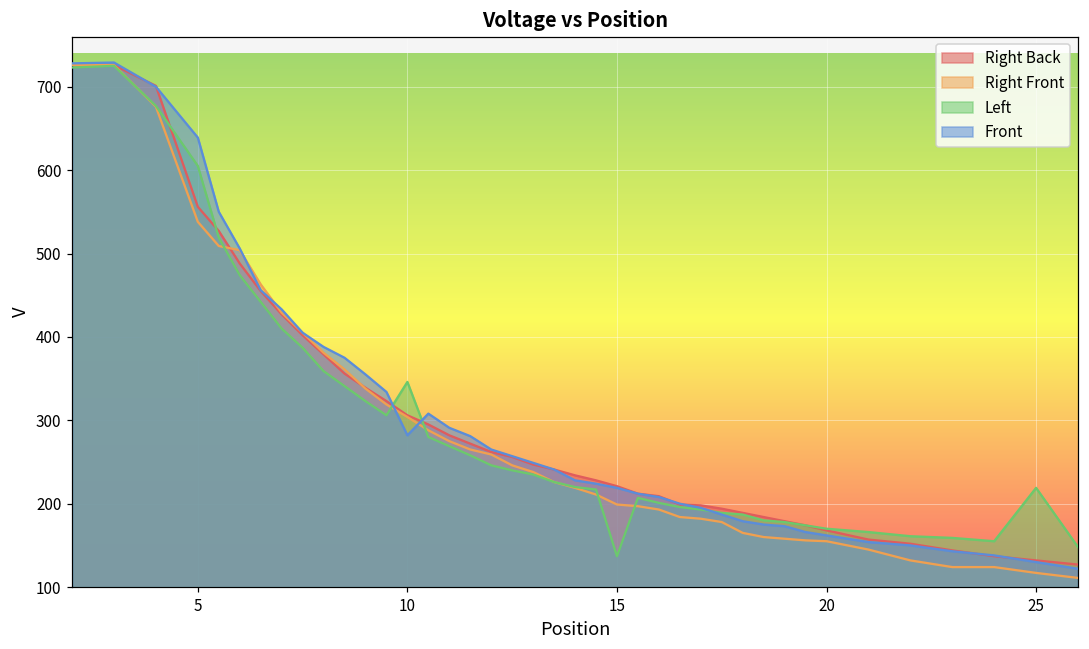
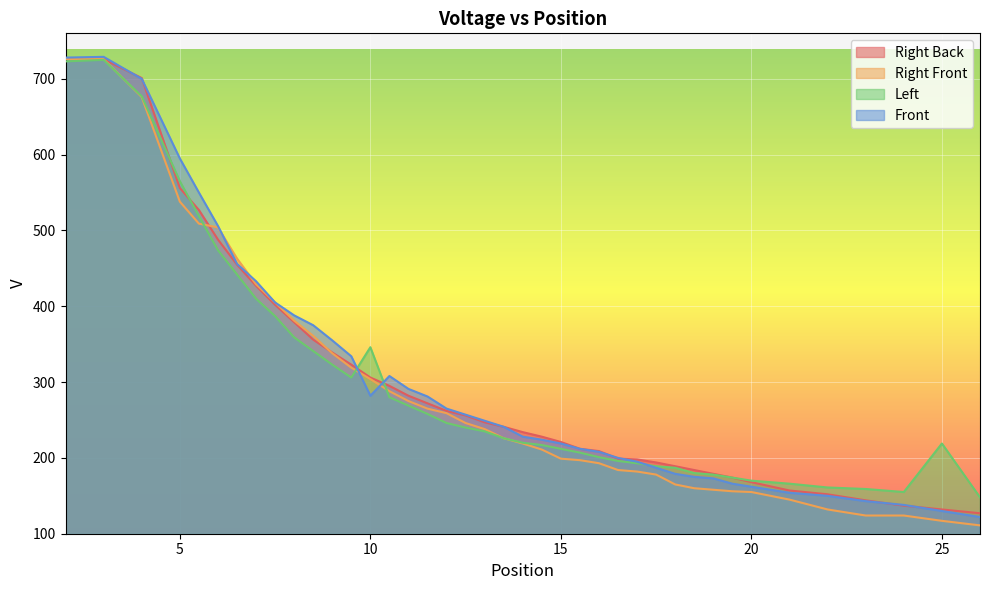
  {
    "Left": {
-     "5": 610,
+     "5": 570,
      "10": 350,
-     "15": 140,
+     "15": 210,
      "25": 220
    },
    "Front": {
-     "5": 640,
+     "5": 600,
      "10": 280,
      "20": 160
    }
  }
